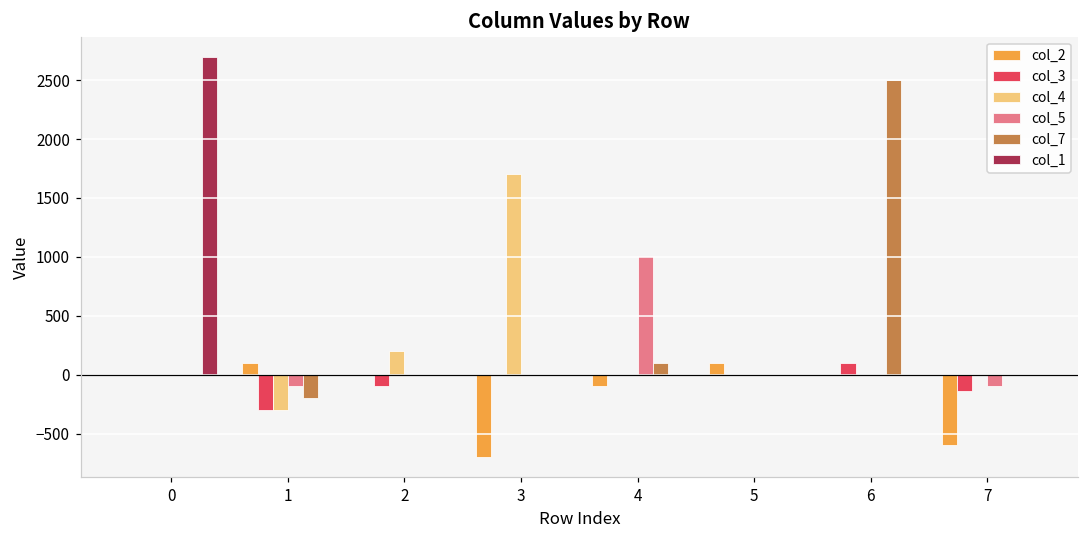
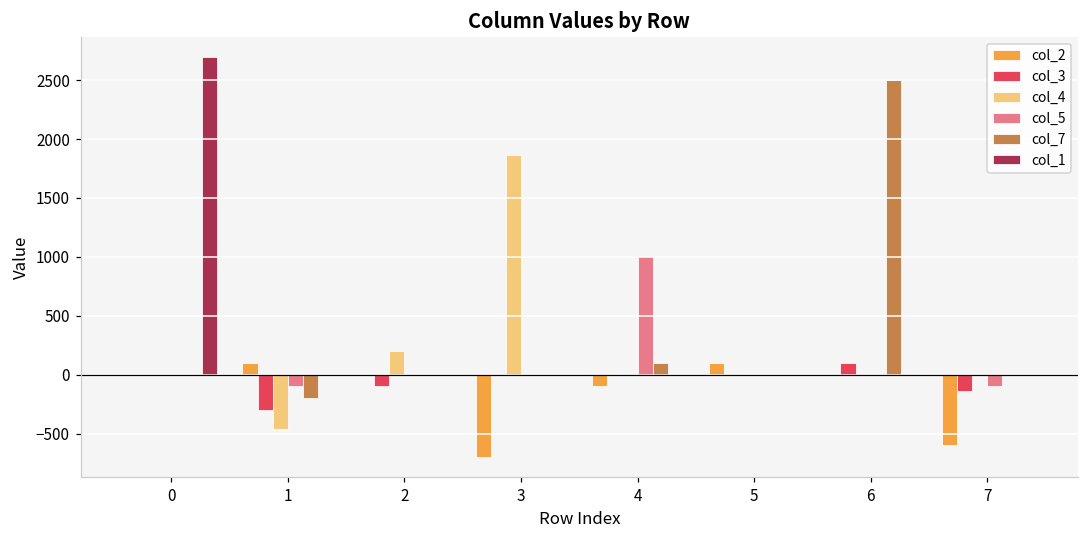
  {
    "col_3": {
      "0": 0,
      "1": -300,
      "2": -100,
      "3": 0,
      "4": 0,
      "5": 0,
      "6": 100,
      "7": -140
    },
    "col_4": {
      "0": 0,
-     "1": -300,
+     "1": -460,
      "2": 200,
-     "3": 1700,
+     "3": 1870,
      "4": 0,
      "5": 0,
      "6": 0,
      "7": 0
    },
    "col_5": {
      "0": 0,
      "1": -100,
      "2": 0,
      "3": 0,
      "4": 1010,
      "5": 0,
      "6": 0,
      "7": -100
    },
    "col_1": {
      "0": 2700,
      "1": 0,
      "2": 0,
      "3": 0,
      "4": 0,
      "5": 0,
      "6": 0,
      "7": 0
    }
  }
